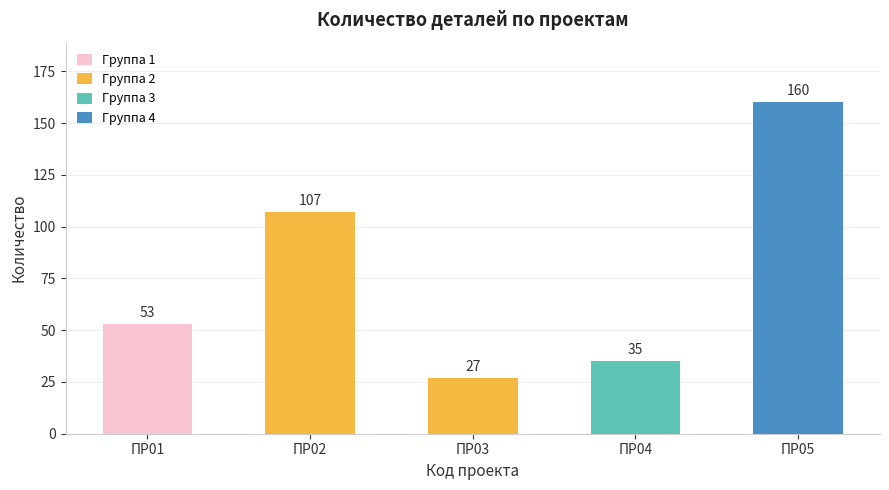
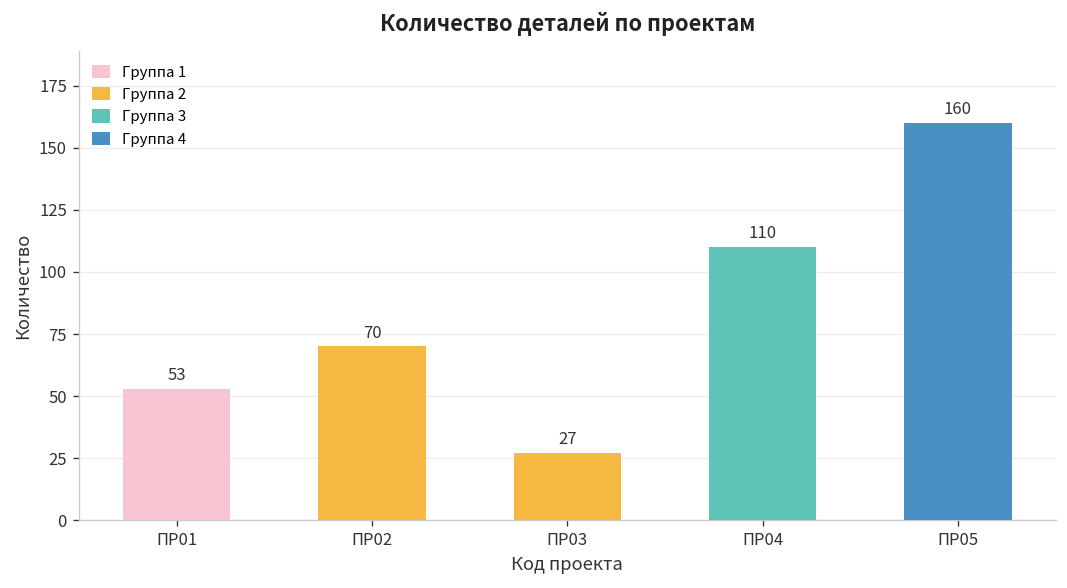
  {
    "ПР01": 53,
-   "ПР02": 107,
+   "ПР02": 70,
    "ПР03": 27,
-   "ПР04": 35,
+   "ПР04": 110,
    "ПР05": 160
  }
